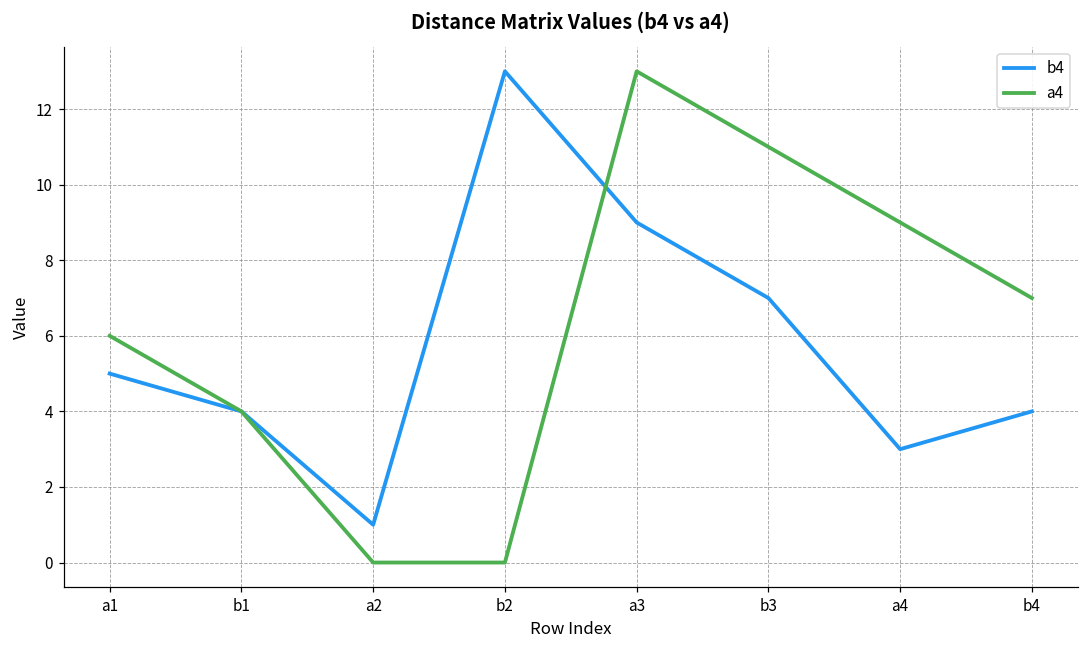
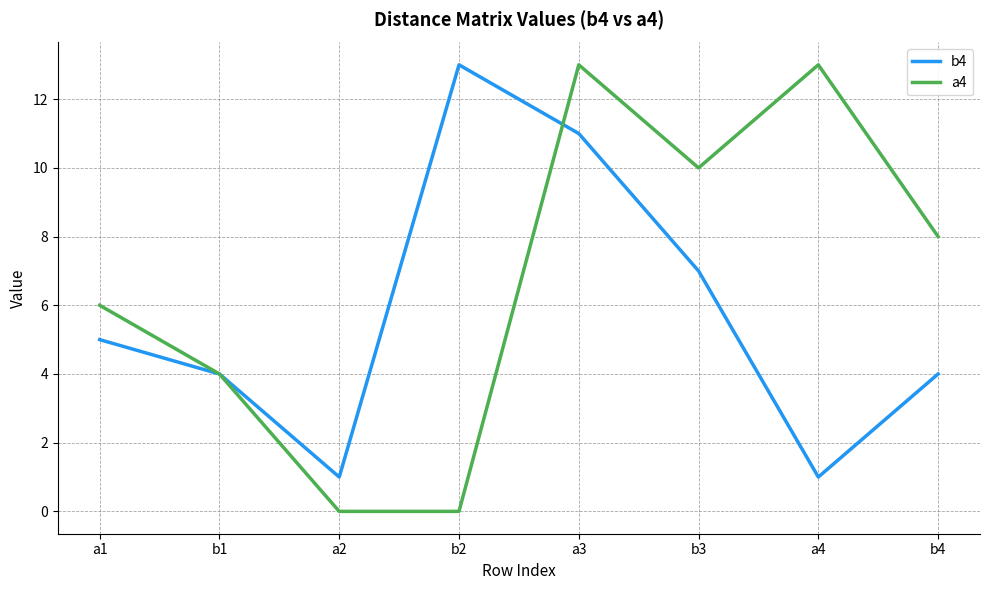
  {
    "b4": {
      "a1": 5,
      "a2": 1,
      "b2": 13,
-     "a3": 9,
+     "a3": 11,
      "b3": 7,
-     "a4": 3,
+     "a4": 1,
      "b4": 4
    },
    "a4": {
      "a1": 6,
      "a2": 0,
      "b2": 0,
      "a3": 13,
-     "b3": 11,
-     "a4": 9,
-     "b4": 7
+     "b3": 10,
+     "a4": 13,
+     "b4": 8
    }
  }
